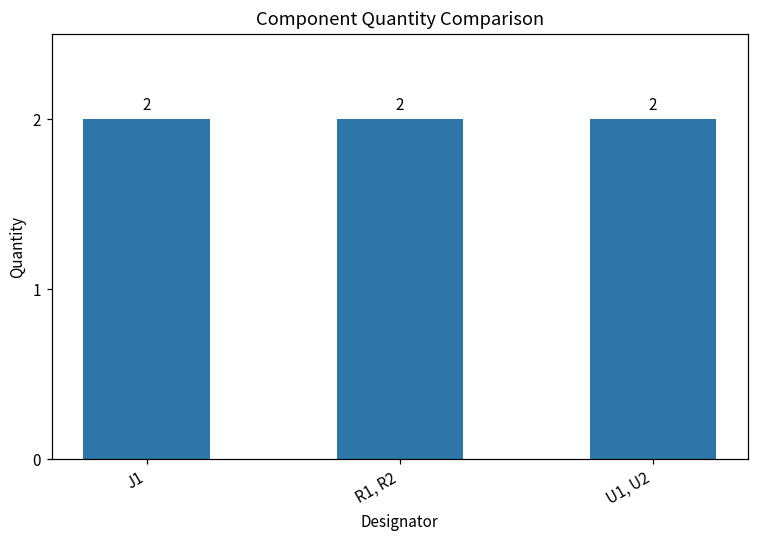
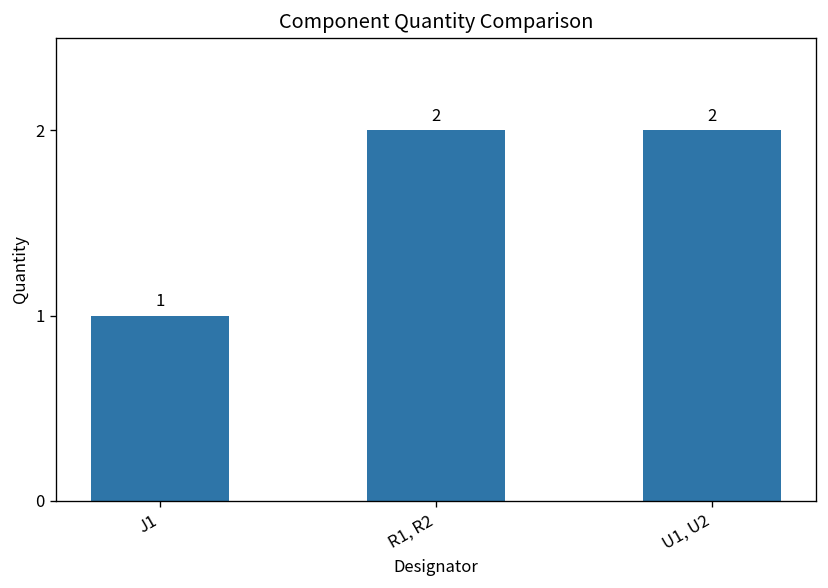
  {
-   "J1": 2,
+   "J1": 1,
    "R1, R2": 2,
    "U1, U2": 2
  }
